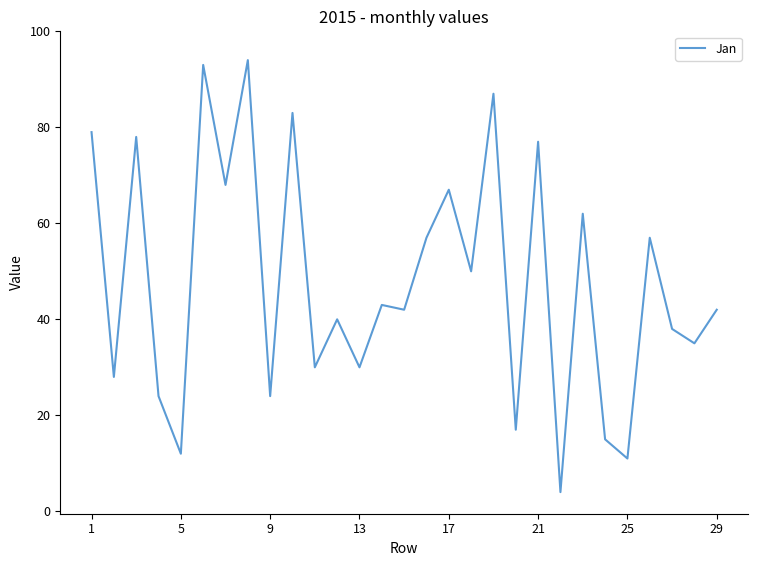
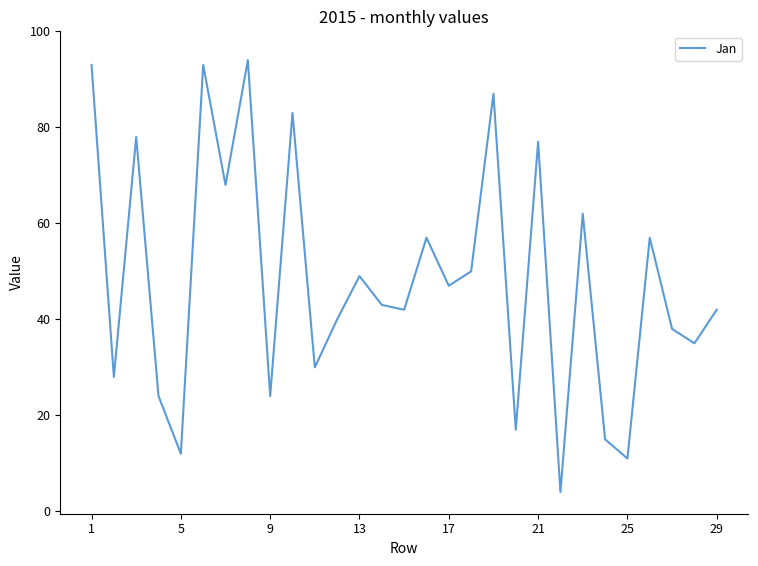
  {
-   "1": 79,
+   "1": 93,
    "5": 12,
    "9": 24,
-   "13": 30,
-   "17": 67,
+   "13": 49,
+   "17": 47,
    "21": 77,
    "25": 11,
    "29": 42
  }
